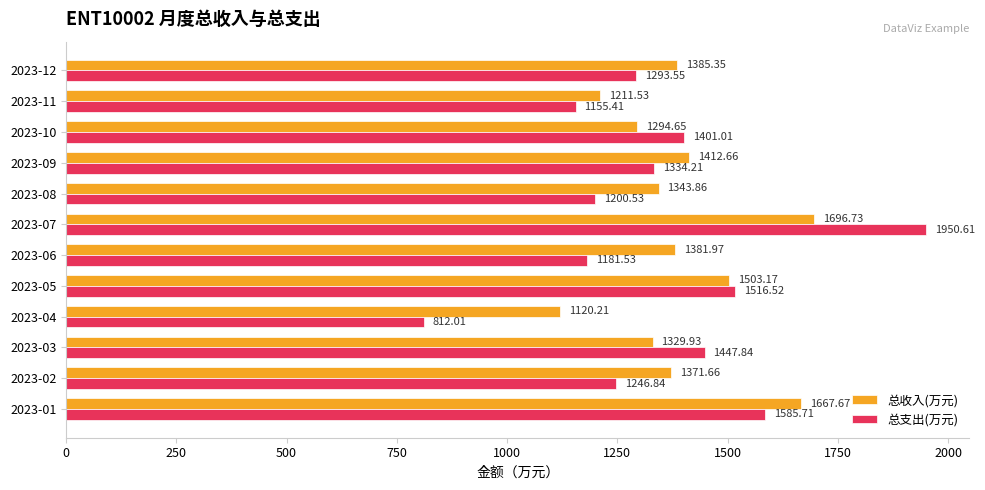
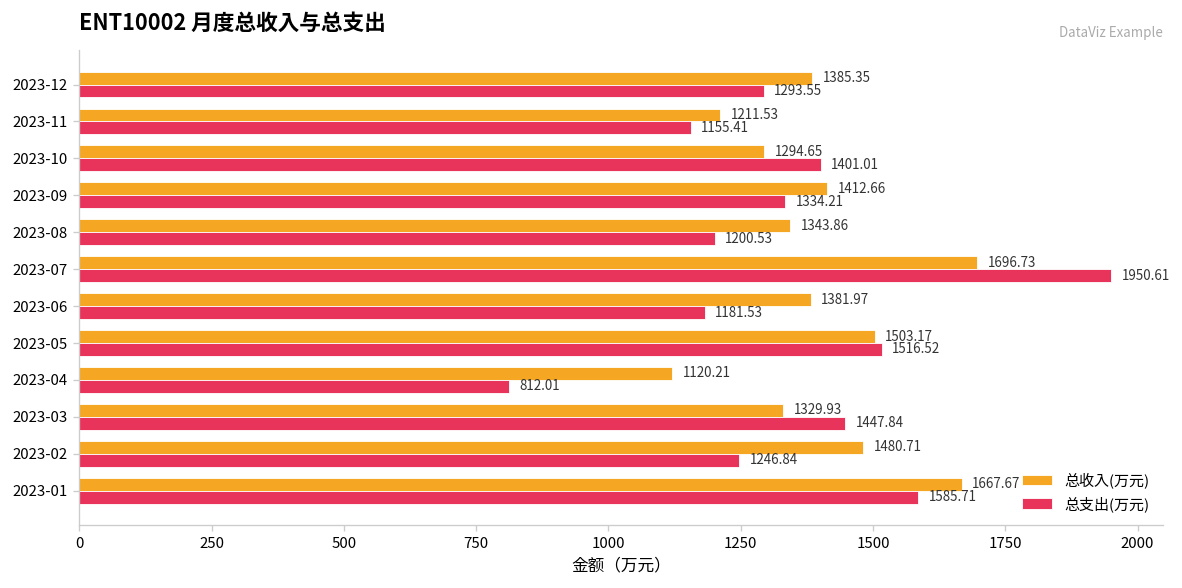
  {
    "总收入(万元)": {
      "2023-12": 1385.35,
      "2023-11": 1211.53,
      "2023-10": 1294.65,
      "2023-09": 1412.66,
      "2023-08": 1343.86,
      "2023-07": 1696.73,
      "2023-06": 1381.97,
      "2023-05": 1503.17,
      "2023-04": 1120.21,
      "2023-03": 1329.93,
-     "2023-02": 1371.66,
+     "2023-02": 1480.71,
      "2023-01": 1667.67
    },
    "总支出(万元)": {
      "2023-12": 1293.55,
      "2023-11": 1155.41,
      "2023-10": 1401.01,
      "2023-09": 1334.21,
      "2023-08": 1200.53,
      "2023-07": 1950.61,
      "2023-06": 1181.53,
      "2023-05": 1516.52,
      "2023-04": 812.01,
      "2023-03": 1447.84,
      "2023-02": 1246.84,
      "2023-01": 1585.71
    }
  }
